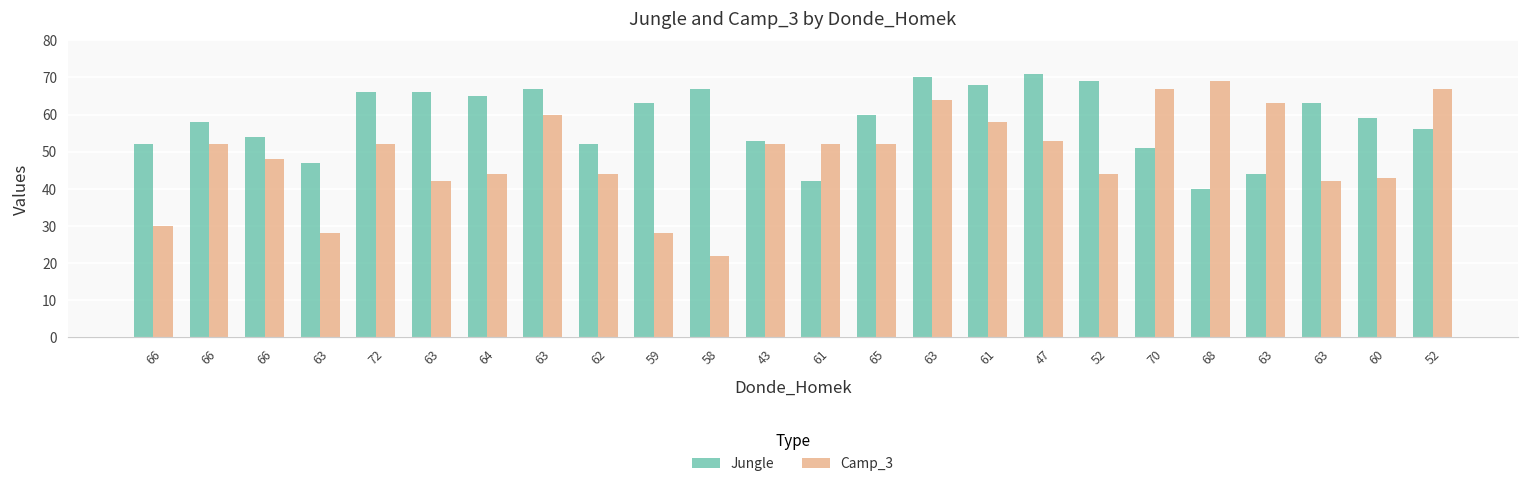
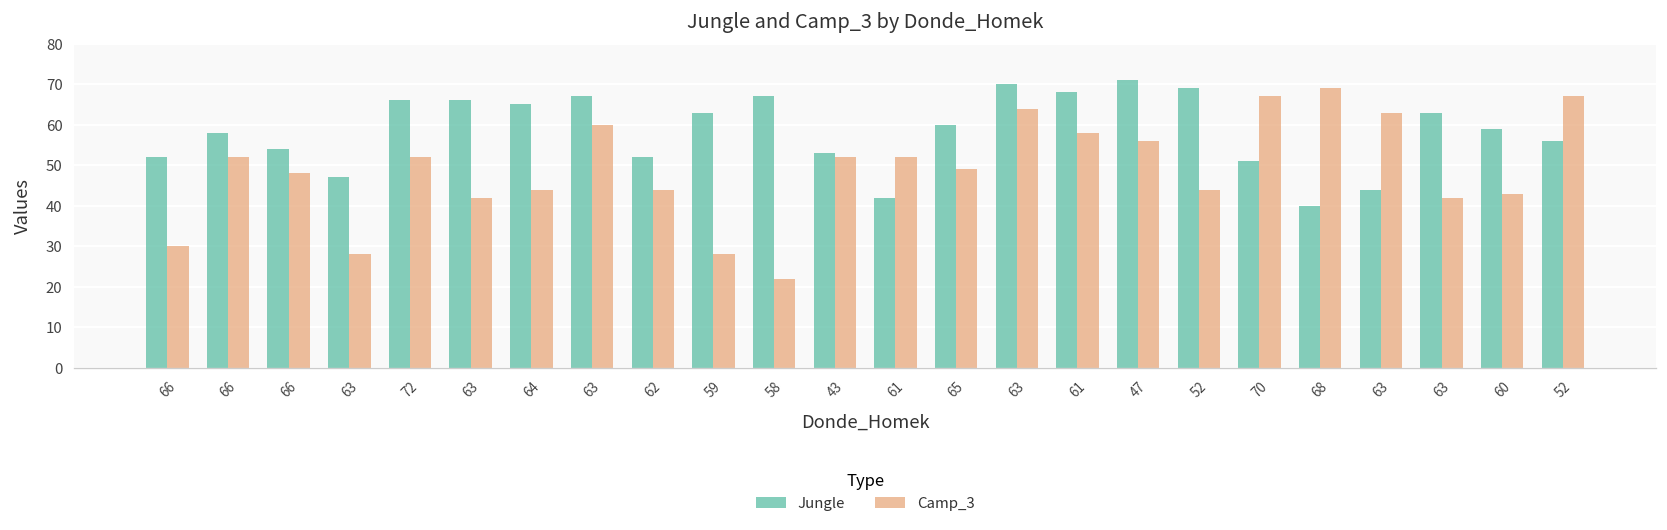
  {
    "Jungle": {
      "72": 66,
      "64": 65,
      "62": 52,
      "59": 63,
      "58": 67,
      "43": 53,
      "65": 60,
      "47": 71,
      "70": 51,
      "68": 40,
      "60": 59
    },
    "Camp_3": {
      "72": 52,
      "64": 44,
      "62": 44,
      "59": 28,
      "58": 22,
      "43": 52,
-     "65": 52,
-     "47": 53,
+     "65": 49,
+     "47": 56,
      "70": 67,
      "68": 69,
      "60": 43
    }
  }
